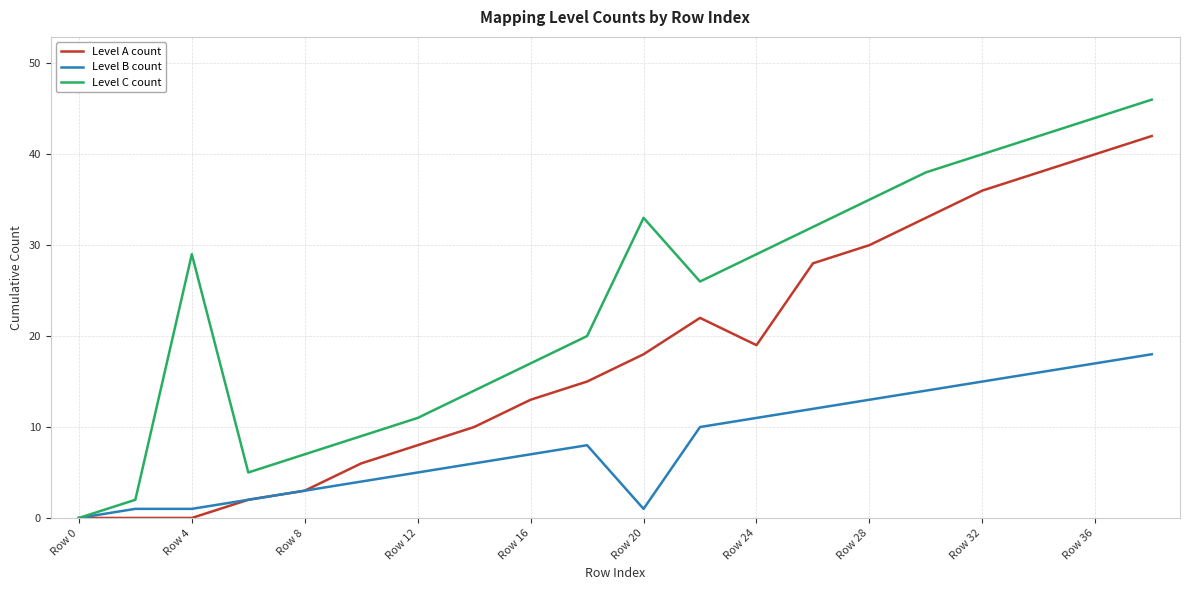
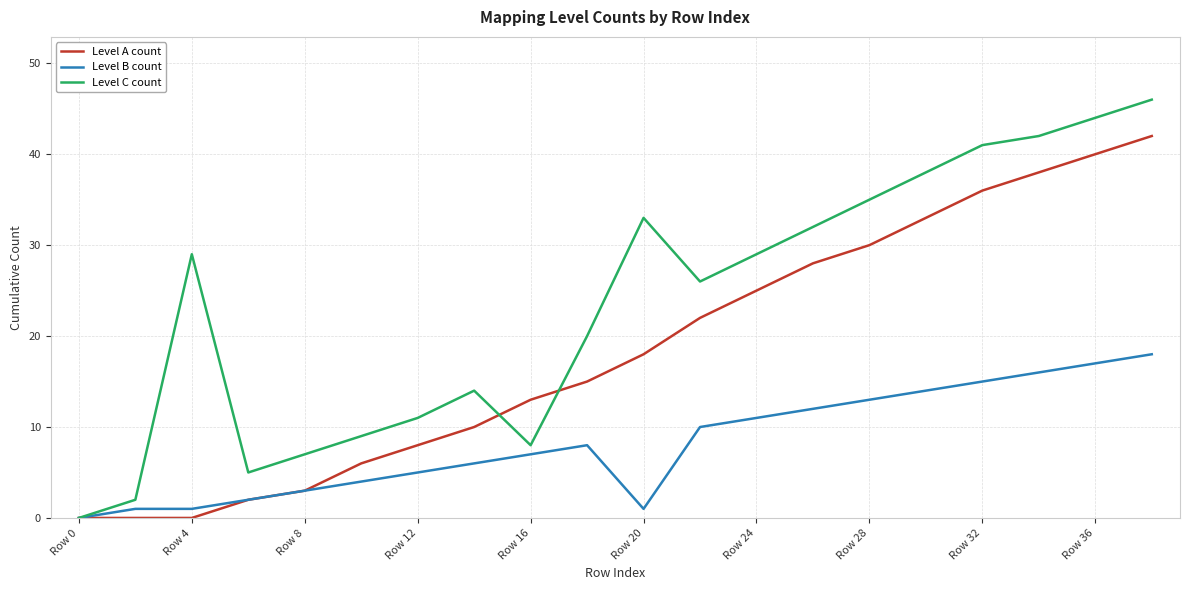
  {
    "Level A count": {
      "Row 4": 0,
      "Row 12": 8,
      "Row 16": 13,
      "Row 20": 18,
-     "Row 24": 19,
+     "Row 24": 25,
      "Row 28": 30,
      "Row 32": 36,
      "Row 36": 40
    },
    "Level B count": {
      "Row 4": 1,
      "Row 12": 5,
      "Row 16": 7,
      "Row 20": 1,
      "Row 24": 11,
      "Row 28": 13,
      "Row 32": 15,
      "Row 36": 17
    },
    "Level C count": {
      "Row 4": 29,
      "Row 8": 7,
      "Row 12": 11,
-     "Row 16": 17,
+     "Row 16": 8,
      "Row 20": 33,
      "Row 24": 29,
      "Row 28": 35,
-     "Row 32": 40,
+     "Row 32": 41,
      "Row 36": 44
    }
  }
